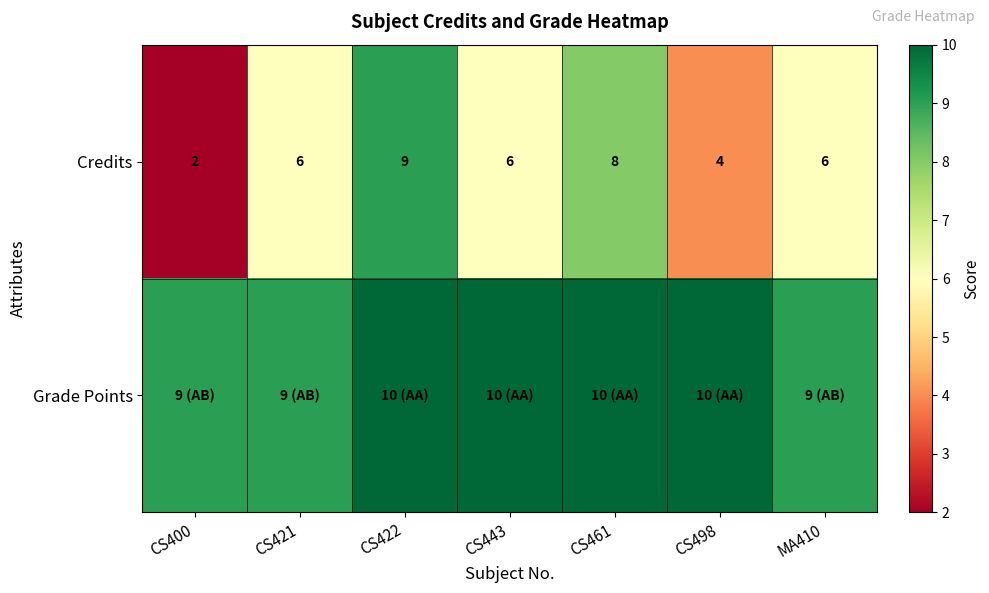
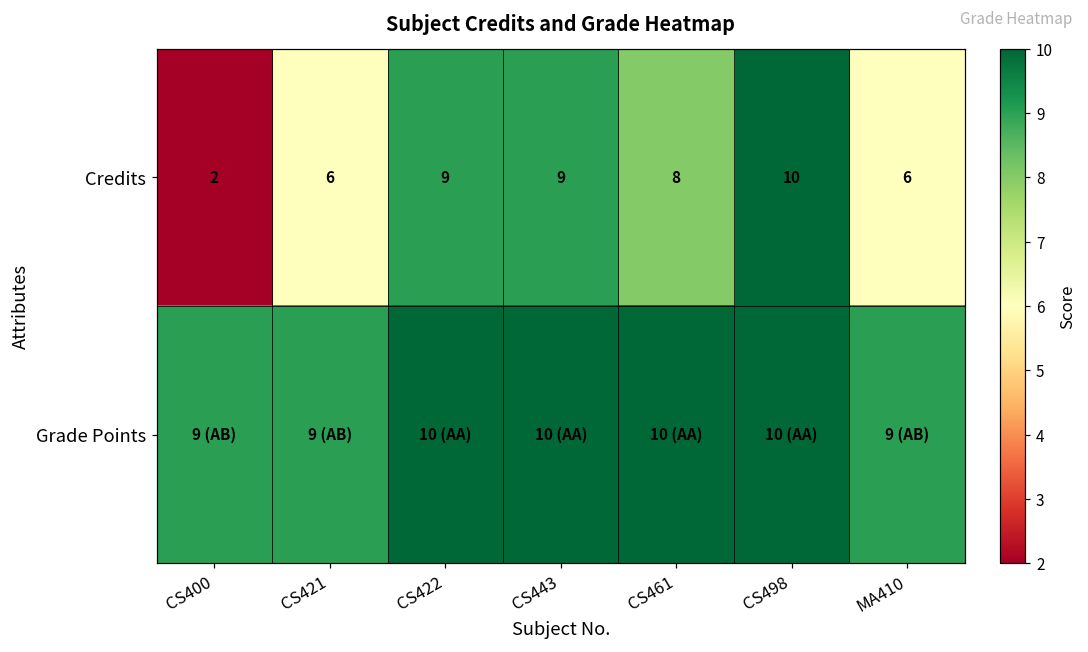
  {
    "Credits": {
      "CS400": 2,
      "CS421": 6,
      "CS422": 9,
-     "CS443": 6,
+     "CS443": 9,
      "CS461": 8,
-     "CS498": 4,
+     "CS498": 10,
      "MA410": 6
    },
    "Grade Points": {
      "CS400": 9,
      "CS421": 9,
      "CS422": 10,
      "CS443": 10,
      "CS461": 10,
      "CS498": 10,
      "MA410": 9
    }
  }
